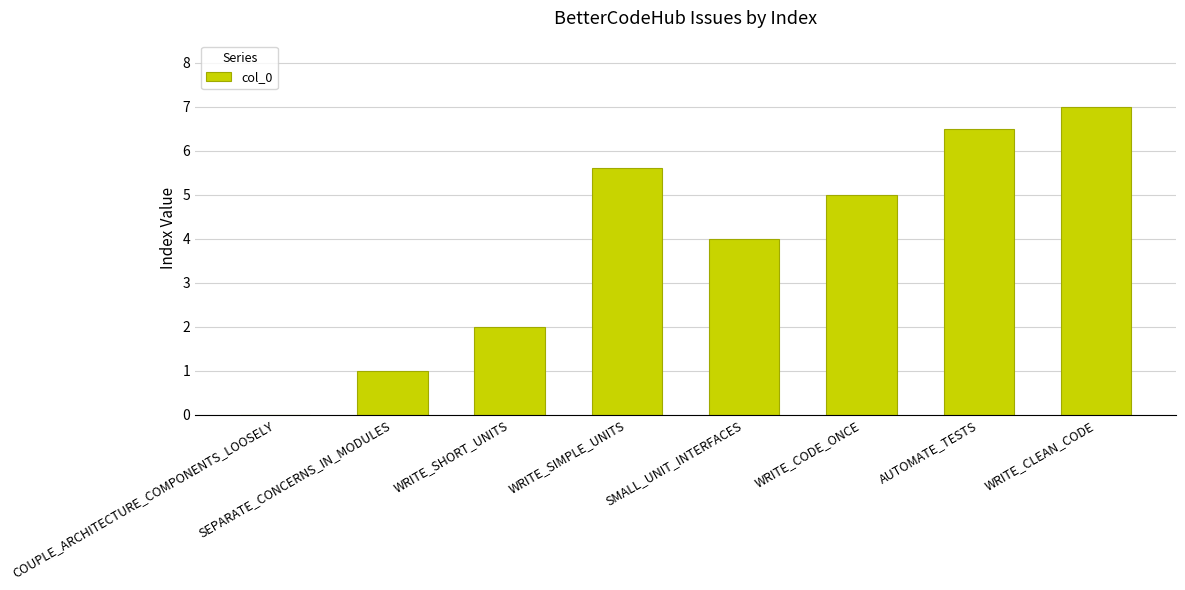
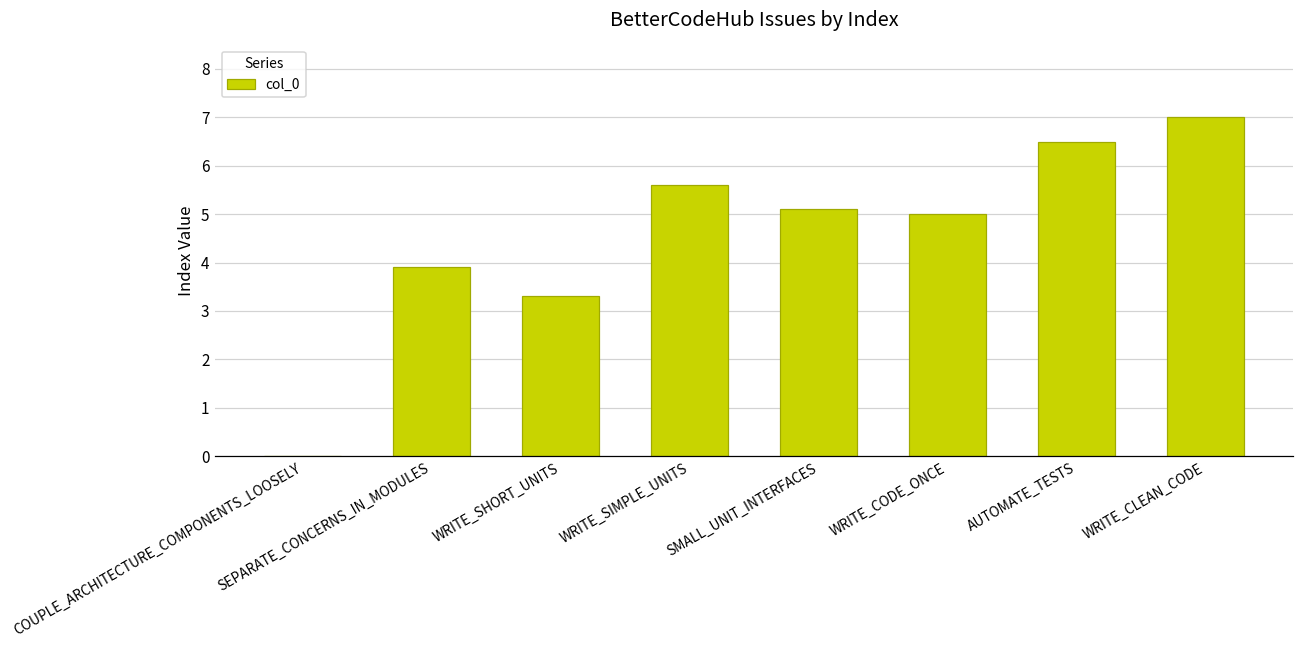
  {
    "COUPLE_ARCHITECTURE_COMPONENTS_LOOSELY": 0.0,
-   "SEPARATE_CONCERNS_IN_MODULES": 1.0,
-   "WRITE_SHORT_UNITS": 2.0,
+   "SEPARATE_CONCERNS_IN_MODULES": 3.9,
+   "WRITE_SHORT_UNITS": 3.3,
    "WRITE_SIMPLE_UNITS": 5.6,
-   "SMALL_UNIT_INTERFACES": 4.0,
+   "SMALL_UNIT_INTERFACES": 5.1,
    "WRITE_CODE_ONCE": 5.0,
    "AUTOMATE_TESTS": 6.5,
    "WRITE_CLEAN_CODE": 7.0
  }
